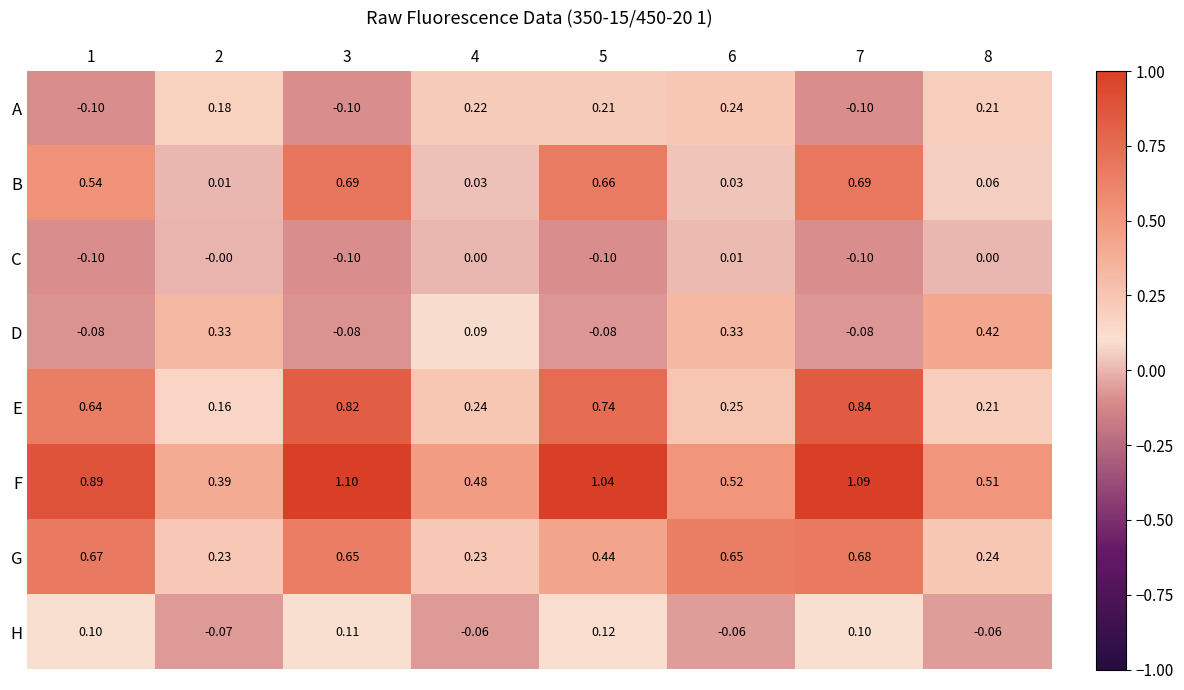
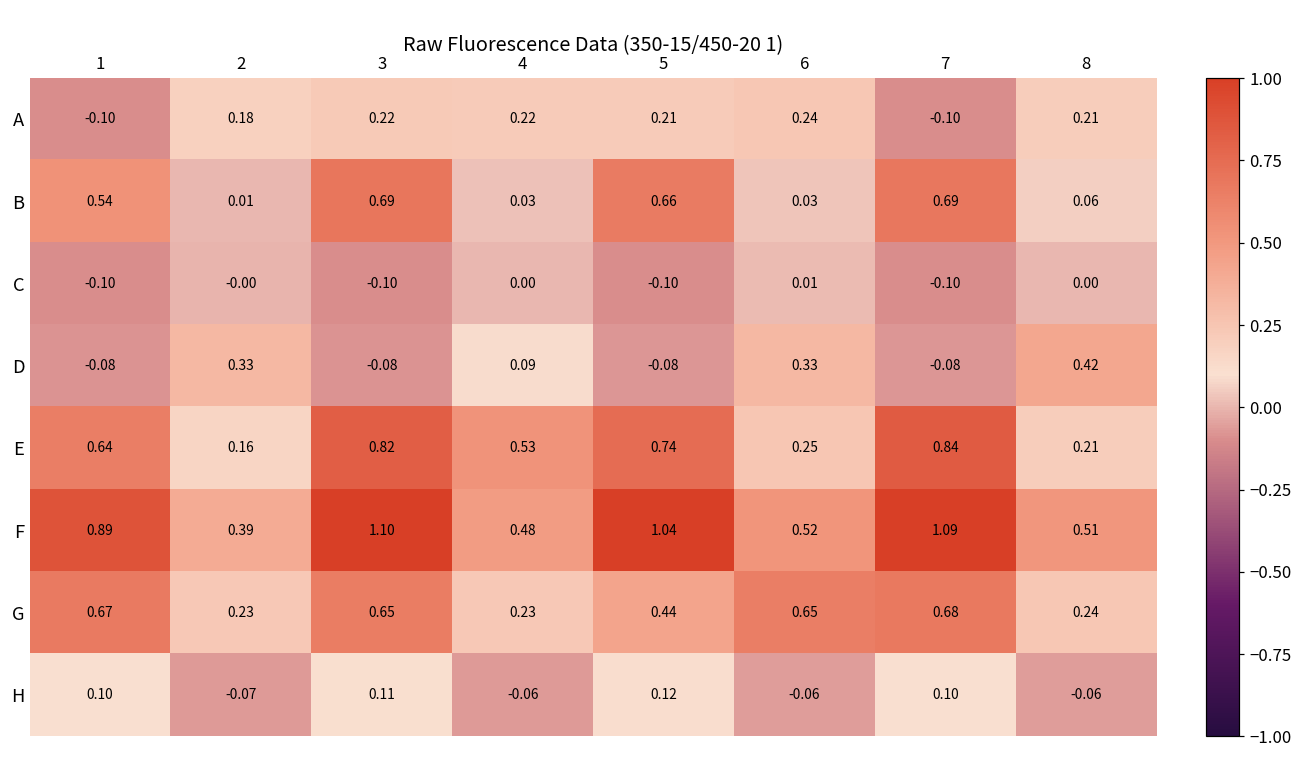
  {
    "A": {
      "1": -0.10,
      "2": 0.18,
-     "3": -0.10,
+     "3": 0.22,
      "4": 0.22,
      "5": 0.21,
      "6": 0.24,
      "7": -0.10,
      "8": 0.21
    },
    "B": {
      "1": 0.54,
      "2": 0.01,
      "3": 0.69,
      "4": 0.03,
      "5": 0.66,
      "6": 0.03,
      "7": 0.69,
      "8": 0.06
    },
    "C": {
      "1": -0.10,
      "2": -0.00,
      "3": -0.10,
      "4": 0.00,
      "5": -0.10,
      "6": 0.01,
      "7": -0.10,
      "8": 0.00
    },
    "D": {
      "1": -0.08,
      "2": 0.33,
      "3": -0.08,
      "4": 0.09,
      "5": -0.08,
      "6": 0.33,
      "7": -0.08,
      "8": 0.42
    },
    "E": {
      "1": 0.64,
      "2": 0.16,
      "3": 0.82,
-     "4": 0.24,
+     "4": 0.53,
      "5": 0.74,
      "6": 0.25,
      "7": 0.84,
      "8": 0.21
    },
    "F": {
      "1": 0.89,
      "2": 0.39,
      "3": 1.10,
      "4": 0.48,
      "5": 1.04,
      "6": 0.52,
      "7": 1.09,
      "8": 0.51
    },
    "G": {
      "1": 0.67,
      "2": 0.23,
      "3": 0.65,
      "4": 0.23,
      "5": 0.44,
      "6": 0.65,
      "7": 0.68,
      "8": 0.24
    },
    "H": {
      "1": 0.10,
      "2": -0.07,
      "3": 0.11,
      "4": -0.06,
      "5": 0.12,
      "6": -0.06,
      "7": 0.10,
      "8": -0.06
    }
  }
